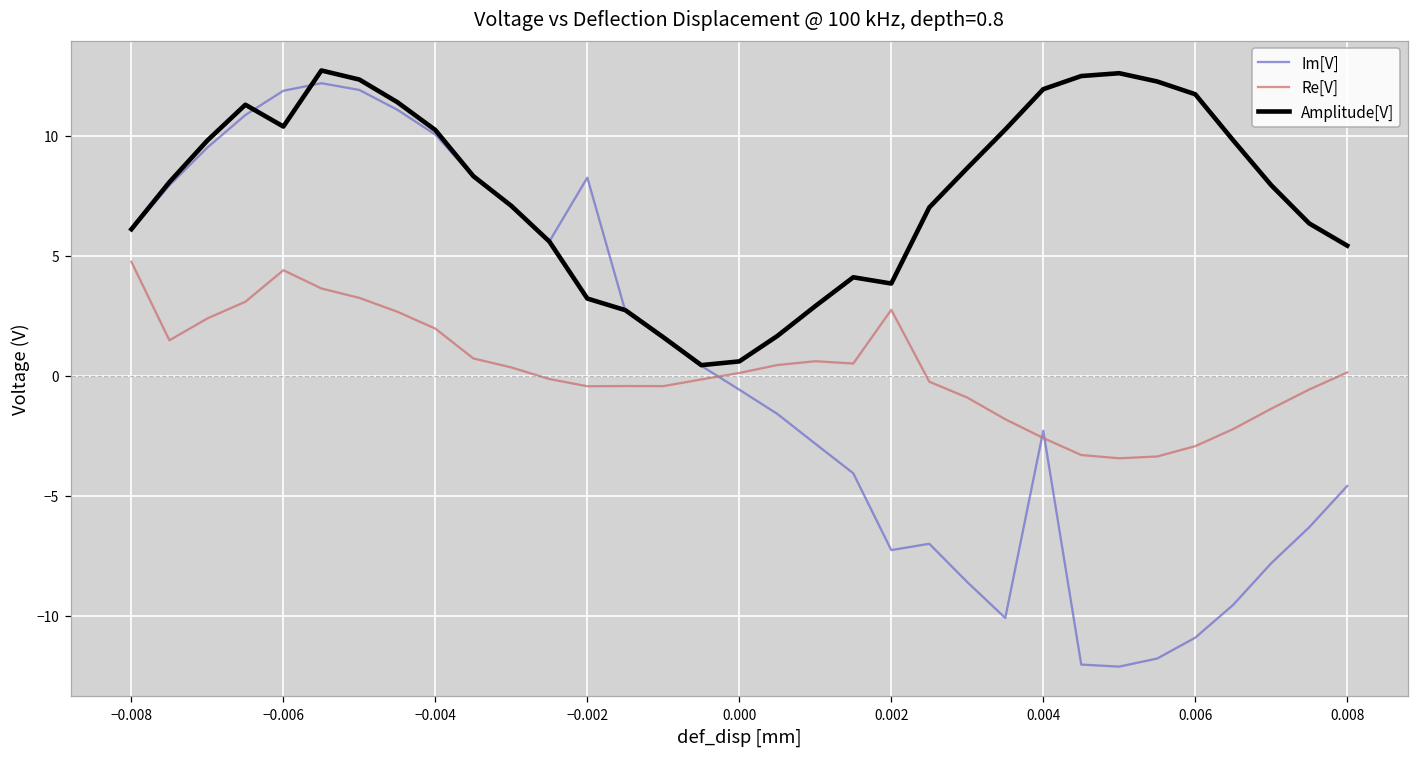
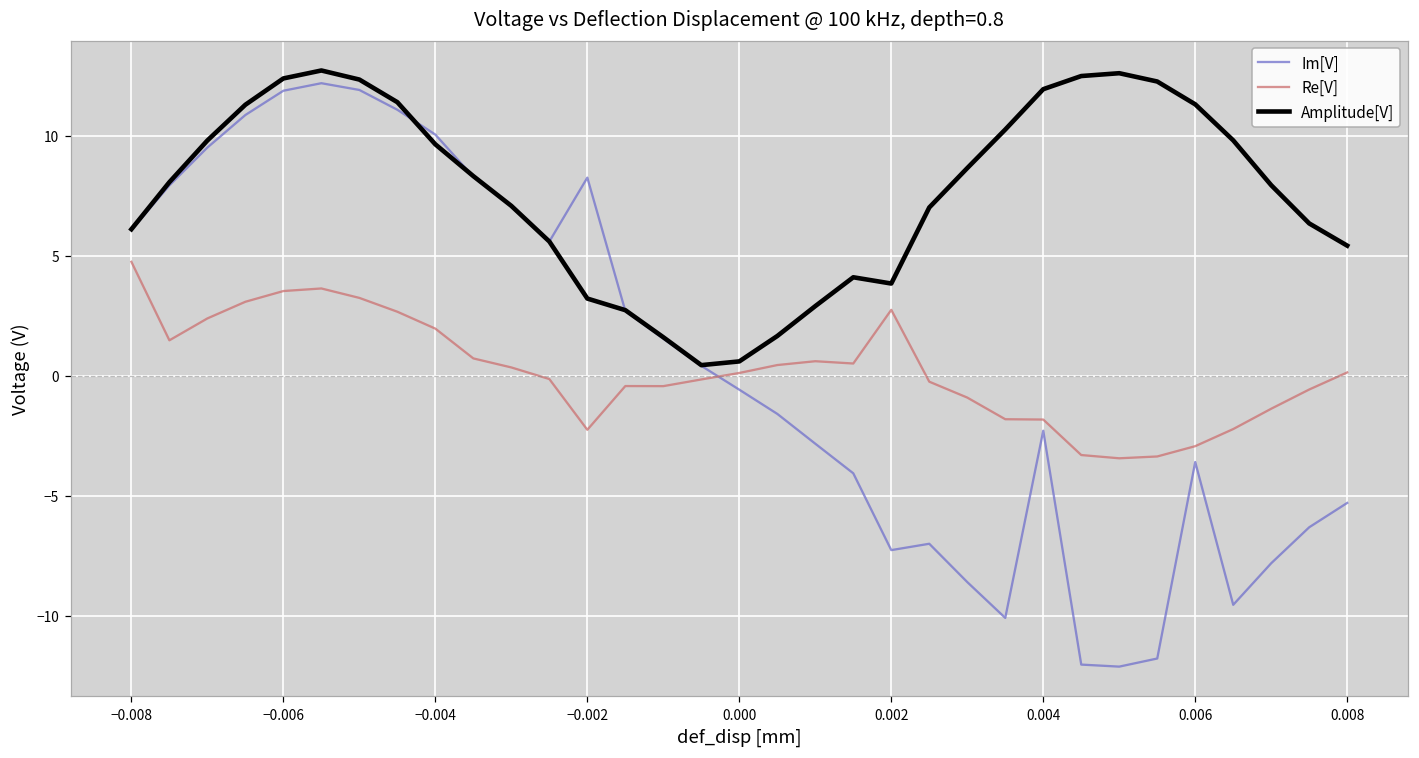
  {
    "Im[V]": {
      "−0.006": 11.9,
      "−0.004": 10.0,
      "−0.002": 8.3,
      "0.000": -0.6,
      "0.002": -7.3,
      "0.004": -2.3,
-     "0.006": -10.9,
-     "0.008": -4.6
+     "0.006": -3.6,
+     "0.008": -5.3
    },
    "Re[V]": {
      "−0.008": 4.7,
-     "−0.006": 4.4,
+     "−0.006": 3.5,
      "−0.004": 2.0,
-     "−0.002": -0.4,
+     "−0.002": -2.3,
      "0.000": 0.1,
      "0.002": 2.7,
-     "0.004": -2.6,
+     "0.004": -1.8,
      "0.006": -2.9,
      "0.008": 0.1
    },
    "Amplitude[V]": {
-     "−0.006": 10.4,
-     "−0.004": 10.2,
+     "−0.006": 12.4,
+     "−0.004": 9.6,
      "−0.002": 3.2,
      "0.000": 0.6,
      "0.002": 3.8,
      "0.004": 11.9,
-     "0.006": 11.7,
+     "0.006": 11.3,
      "0.008": 5.4
    }
  }
